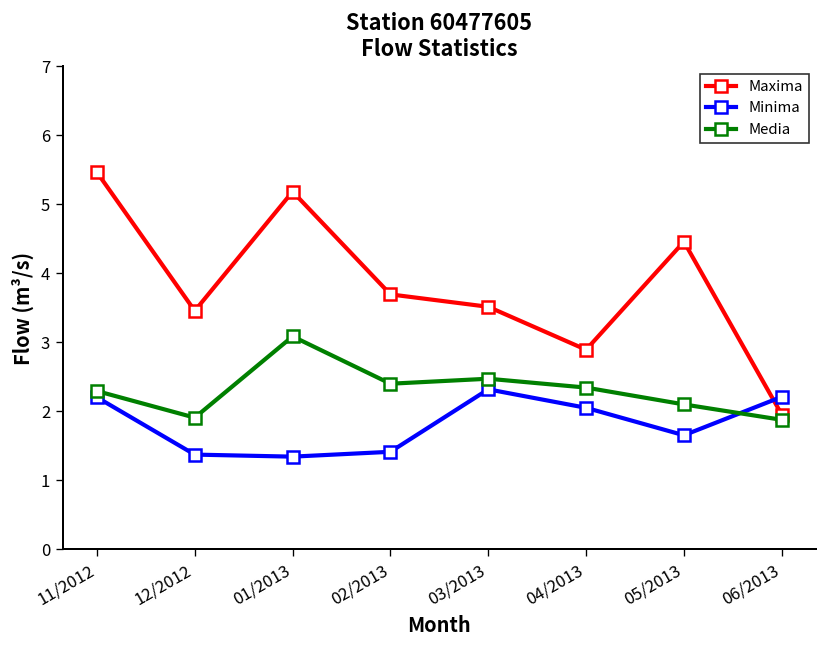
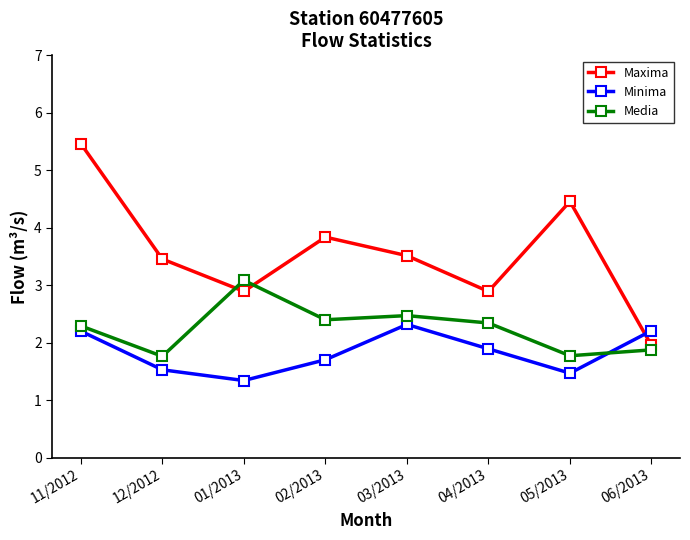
  {
    "Maxima": {
      "11/2012": 5.5,
      "12/2012": 3.5,
-     "01/2013": 5.2,
-     "02/2013": 3.7,
+     "01/2013": 2.9,
+     "02/2013": 3.8,
      "03/2013": 3.5,
      "04/2013": 2.9,
      "05/2013": 4.5,
      "06/2013": 2.0
    },
    "Minima": {
      "11/2012": 2.2,
-     "12/2012": 1.4,
+     "12/2012": 1.5,
      "01/2013": 1.3,
-     "02/2013": 1.4,
+     "02/2013": 1.7,
      "03/2013": 2.3,
-     "04/2013": 2.1,
-     "05/2013": 1.7,
+     "04/2013": 1.9,
+     "05/2013": 1.5,
      "06/2013": 2.2
    },
    "Media": {
      "11/2012": 2.3,
-     "12/2012": 1.9,
+     "12/2012": 1.8,
      "01/2013": 3.1,
      "02/2013": 2.4,
      "03/2013": 2.5,
      "04/2013": 2.3,
-     "05/2013": 2.1,
+     "05/2013": 1.8,
      "06/2013": 1.9
    }
  }
